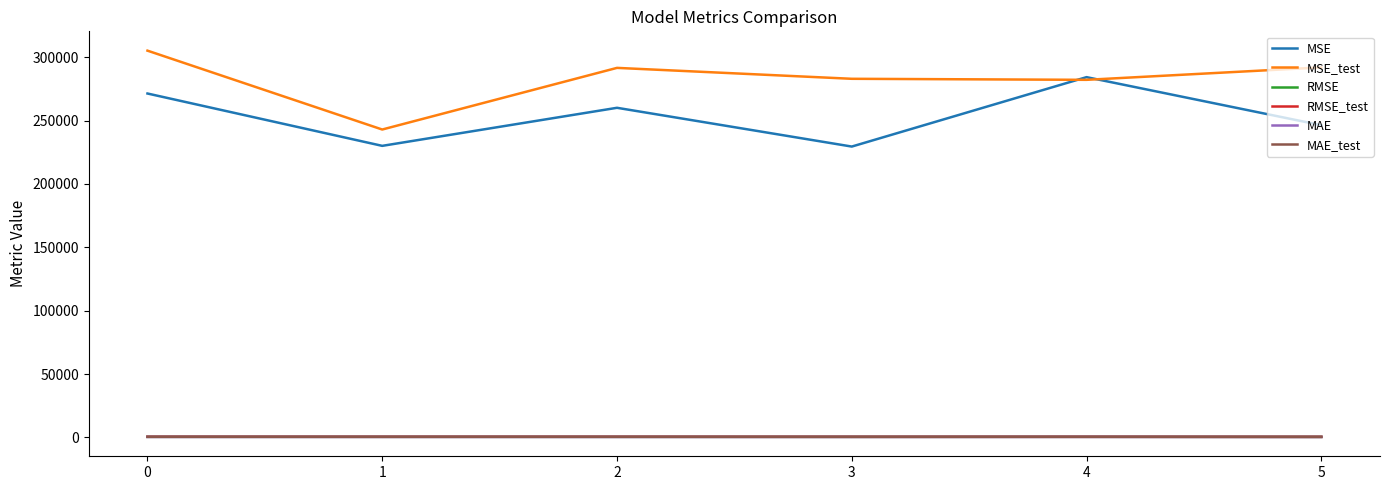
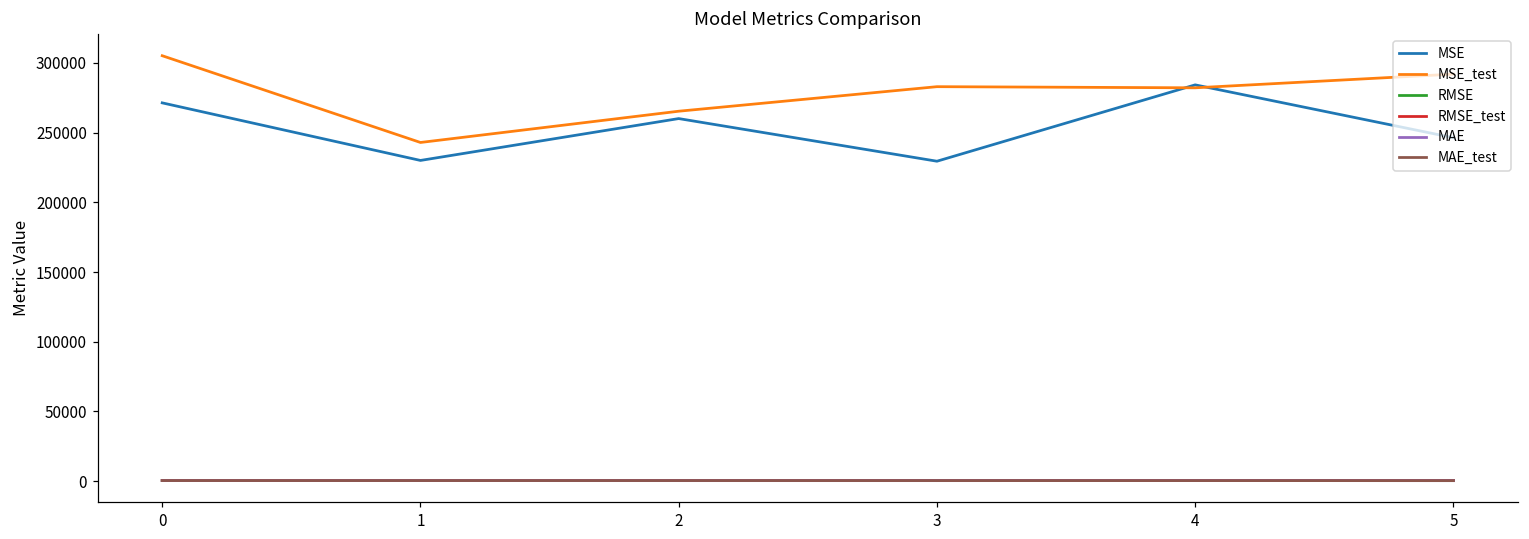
  {
    "MSE": {
      "0": 271000,
      "1": 230000,
      "2": 260000,
      "3": 229000,
      "4": 284000
    },
    "MSE_test": {
      "0": 305000,
      "1": 243000,
-     "2": 292000,
+     "2": 265000,
      "3": 283000,
      "4": 282000
    },
    "MAE_test": {
      "5": 0
    }
  }
